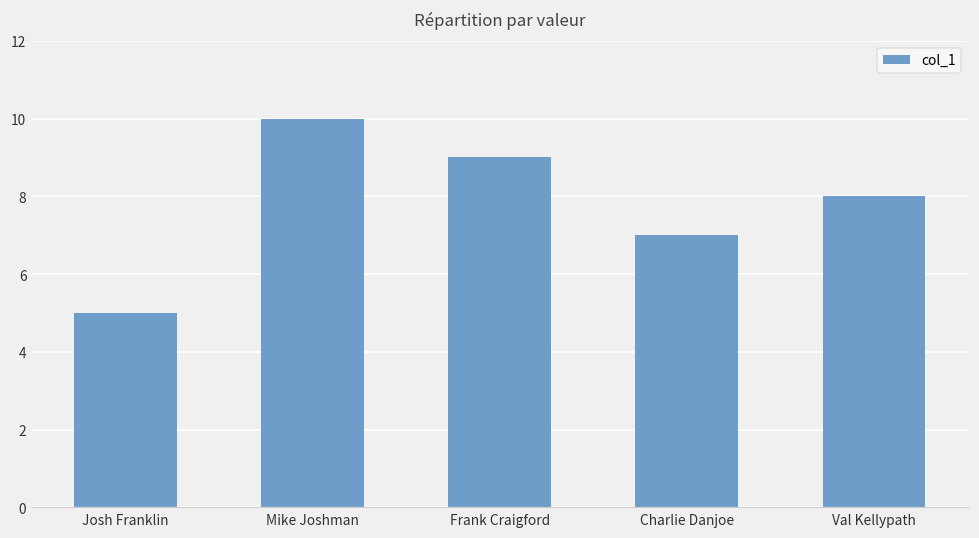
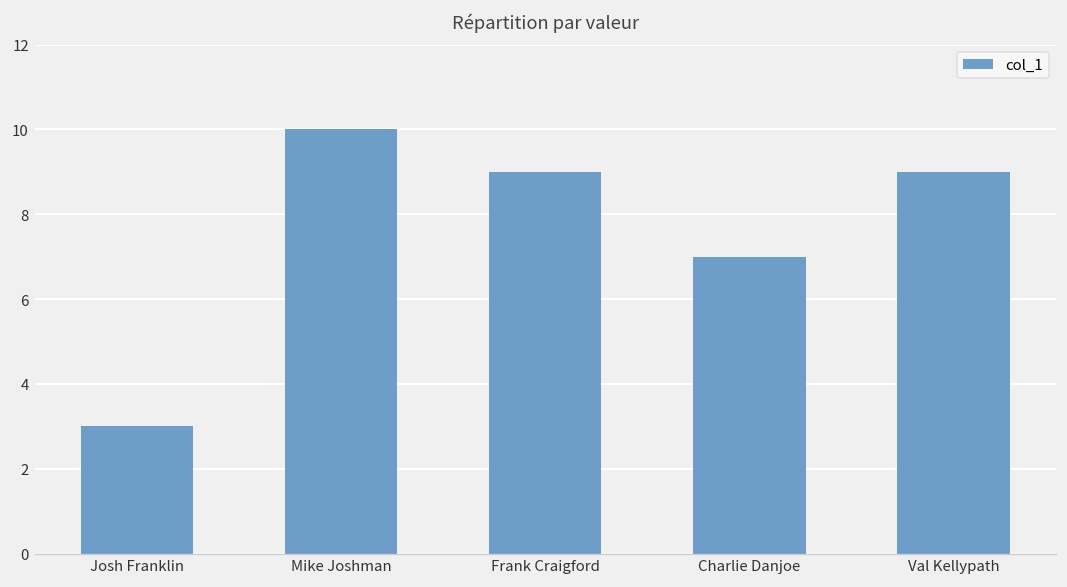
  {
-   "Josh Franklin": 5,
+   "Josh Franklin": 3,
    "Mike Joshman": 10,
    "Frank Craigford": 9,
    "Charlie Danjoe": 7,
-   "Val Kellypath": 8
+   "Val Kellypath": 9
  }
